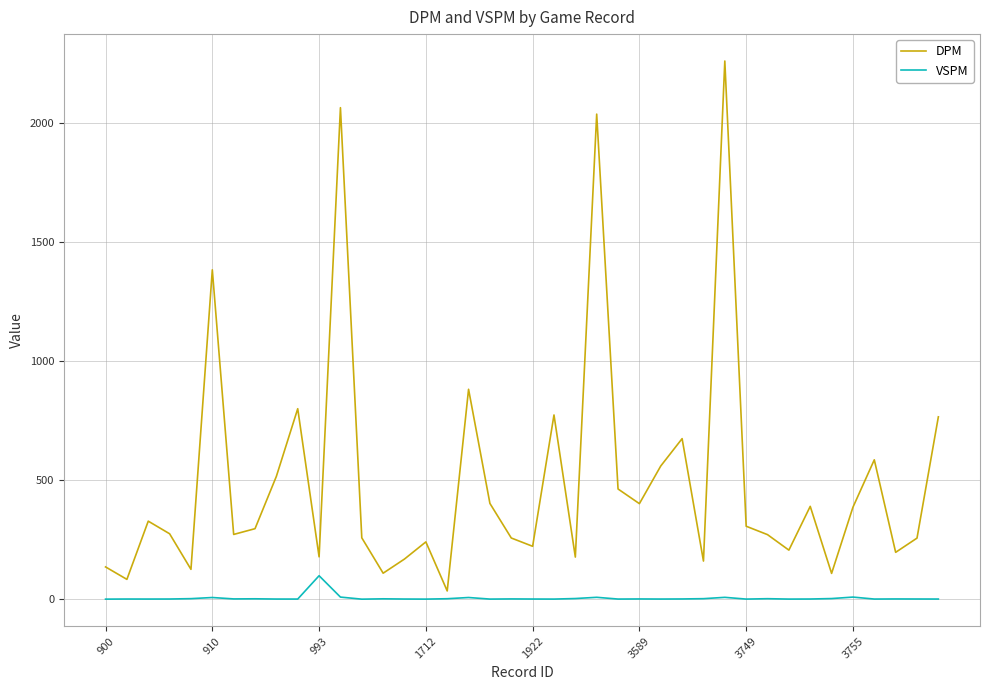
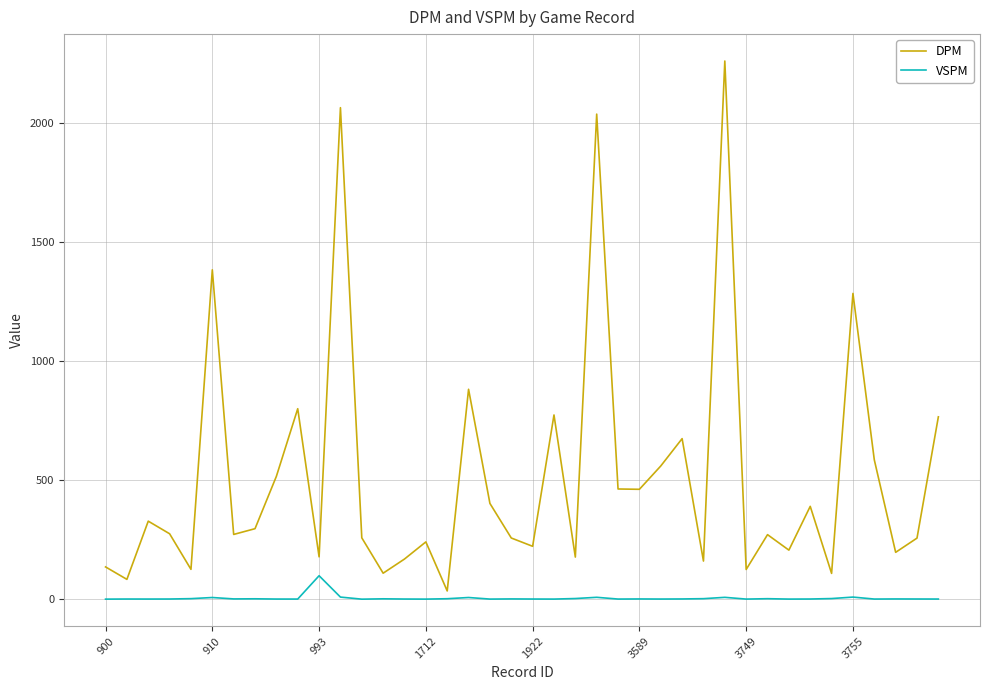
  {
    "DPM": {
      "900": 140,
      "910": 1380,
      "993": 180,
      "1712": 240,
      "1922": 220,
-     "3589": 400,
-     "3749": 310,
-     "3755": 390
+     "3589": 460,
+     "3749": 130,
+     "3755": 1290
    },
    "VSPM": {
      "900": 0,
      "910": 10,
      "993": 100,
      "1712": 0,
      "1922": 0,
      "3589": 0,
      "3749": 0,
      "3755": 10
    }
  }
